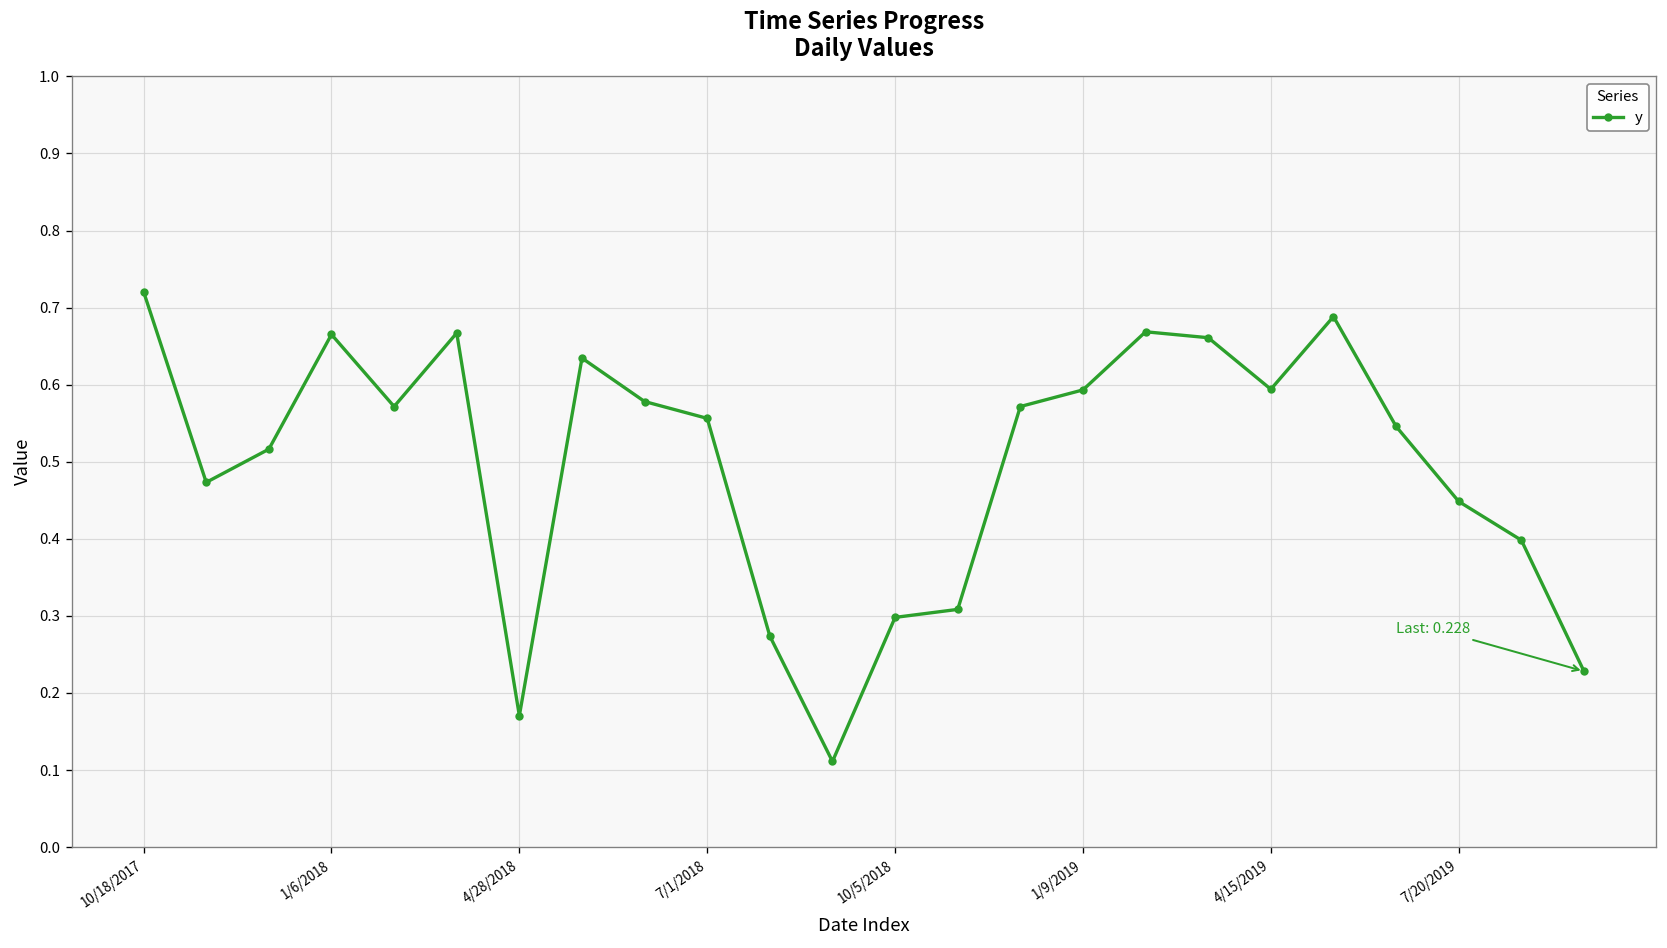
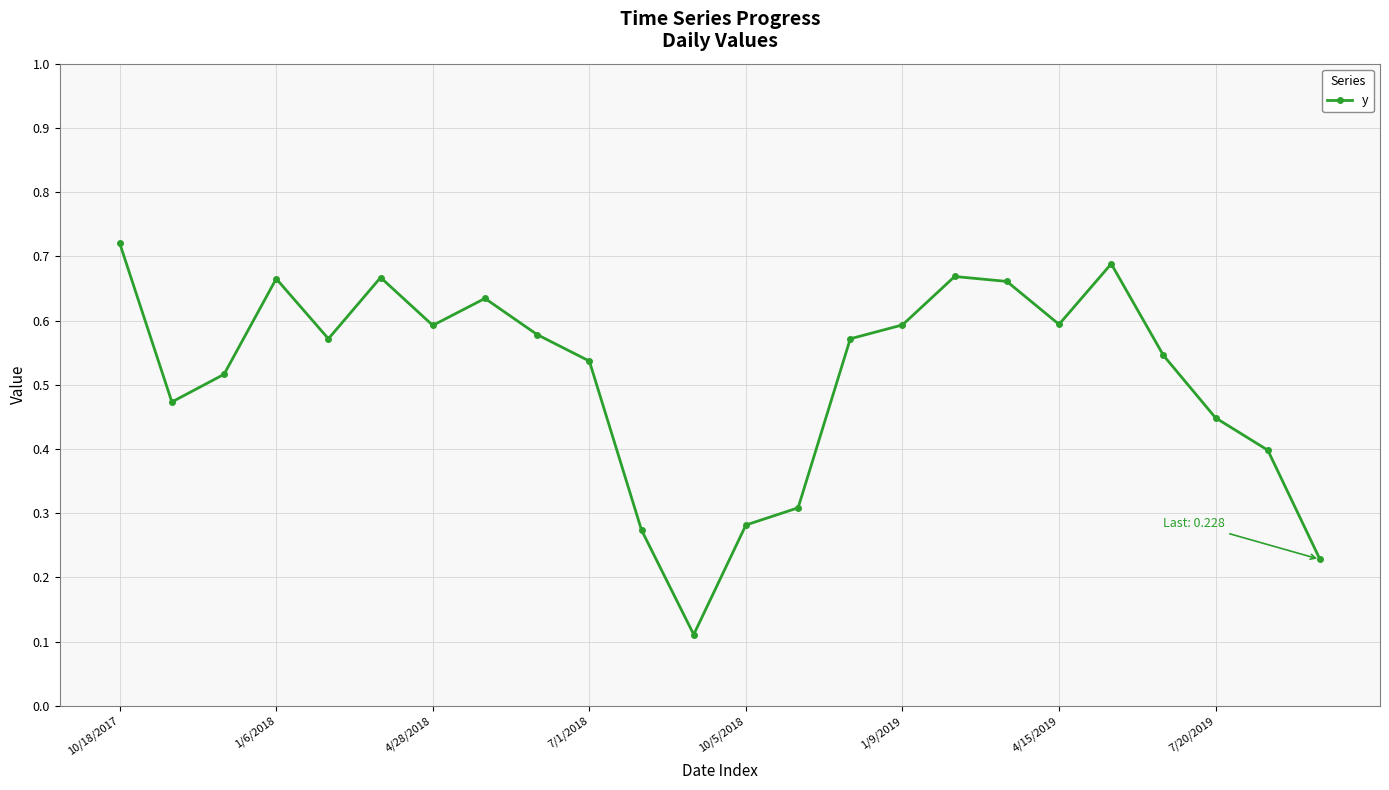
  {
    "10/18/2017": 0.72,
    "1/6/2018": 0.67,
-   "4/28/2018": 0.17,
-   "7/1/2018": 0.56,
-   "10/5/2018": 0.30,
+   "4/28/2018": 0.59,
+   "7/1/2018": 0.54,
+   "10/5/2018": 0.28,
    "1/9/2019": 0.59,
    "4/15/2019": 0.59,
    "7/20/2019": 0.45
  }
